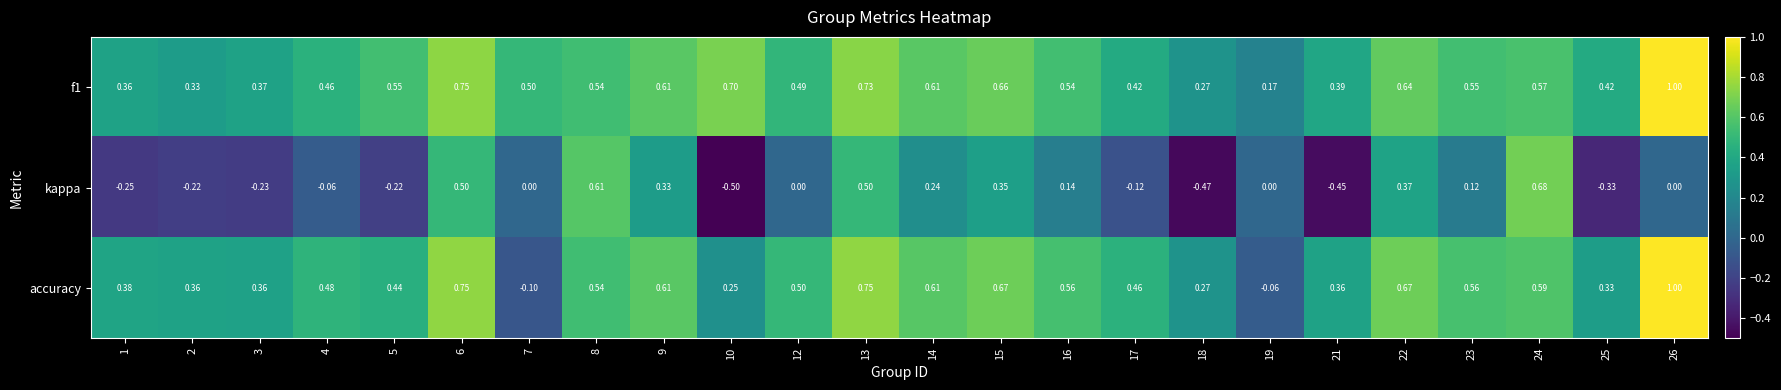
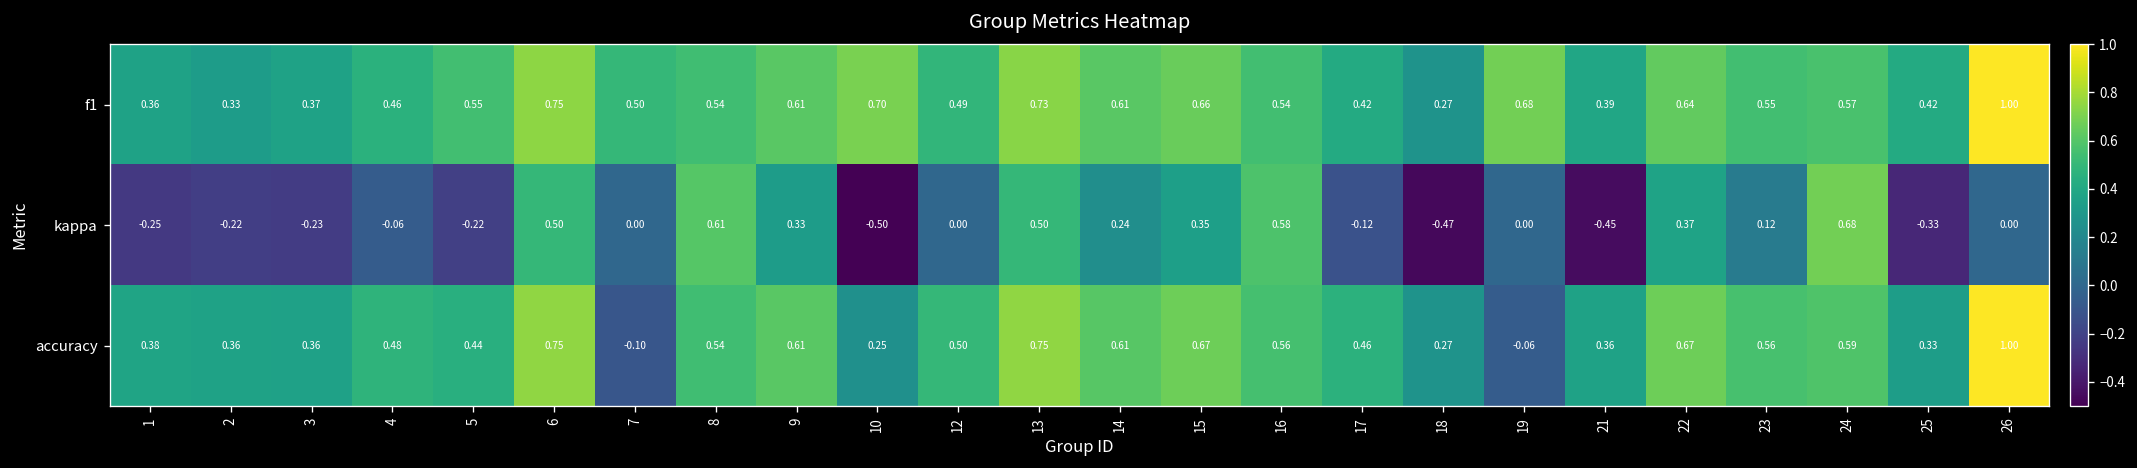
  {
    "f1": {
      "1": 0.36,
      "2": 0.33,
      "3": 0.37,
      "4": 0.46,
      "5": 0.55,
      "6": 0.75,
      "7": 0.50,
      "8": 0.54,
      "9": 0.61,
      "10": 0.70,
      "12": 0.49,
      "13": 0.73,
      "14": 0.61,
      "15": 0.66,
      "16": 0.54,
      "17": 0.42,
      "18": 0.27,
-     "19": 0.17,
+     "19": 0.68,
      "21": 0.39,
      "22": 0.64,
      "23": 0.55,
      "24": 0.57,
      "25": 0.42,
      "26": 1.00
    },
    "kappa": {
      "1": -0.25,
      "2": -0.22,
      "3": -0.23,
      "4": -0.06,
      "5": -0.22,
      "6": 0.50,
      "7": 0.00,
      "8": 0.61,
      "9": 0.33,
      "10": -0.50,
      "12": 0.00,
      "13": 0.50,
      "14": 0.24,
      "15": 0.35,
-     "16": 0.14,
+     "16": 0.58,
      "17": -0.12,
      "18": -0.47,
      "19": 0.00,
      "21": -0.45,
      "22": 0.37,
      "23": 0.12,
      "24": 0.68,
      "25": -0.33,
      "26": 0.00
    },
    "accuracy": {
      "1": 0.38,
      "2": 0.36,
      "3": 0.36,
      "4": 0.48,
      "5": 0.44,
      "6": 0.75,
      "7": -0.10,
      "8": 0.54,
      "9": 0.61,
      "10": 0.25,
      "12": 0.50,
      "13": 0.75,
      "14": 0.61,
      "15": 0.67,
      "16": 0.56,
      "17": 0.46,
      "18": 0.27,
      "19": -0.06,
      "21": 0.36,
      "22": 0.67,
      "23": 0.56,
      "24": 0.59,
      "25": 0.33,
      "26": 1.00
    }
  }
